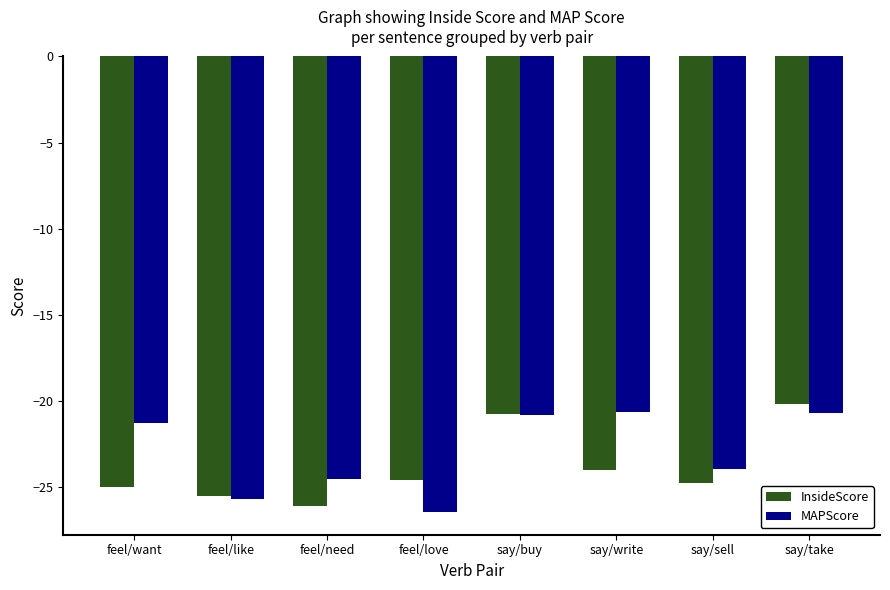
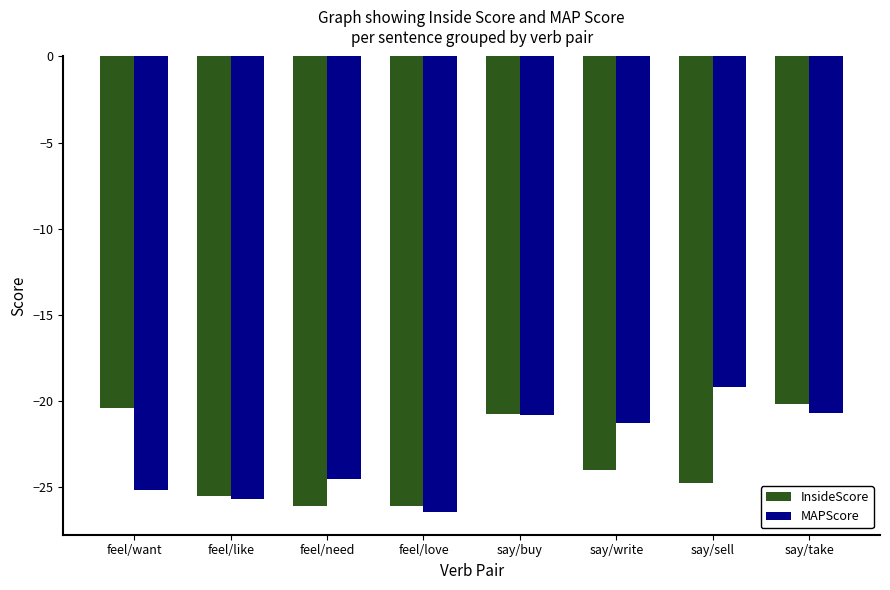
  {
    "InsideScore": {
-     "feel/want": -25.0,
+     "feel/want": -20.4,
      "feel/like": -25.5,
      "feel/need": -26.1,
-     "feel/love": -24.6,
+     "feel/love": -26.1,
      "say/buy": -20.8,
      "say/write": -24.0,
      "say/sell": -24.8,
      "say/take": -20.2
    },
    "MAPScore": {
-     "feel/want": -21.3,
+     "feel/want": -25.2,
      "feel/like": -25.7,
      "feel/need": -24.5,
      "feel/love": -26.4,
      "say/buy": -20.8,
-     "say/write": -20.6,
-     "say/sell": -24.0,
+     "say/write": -21.3,
+     "say/sell": -19.2,
      "say/take": -20.7
    }
  }
